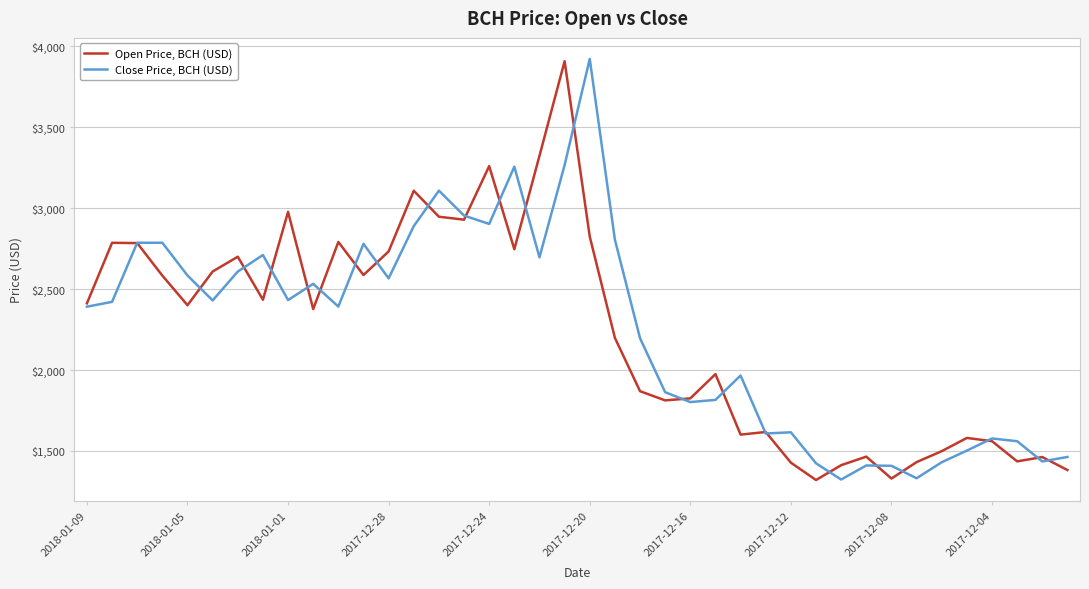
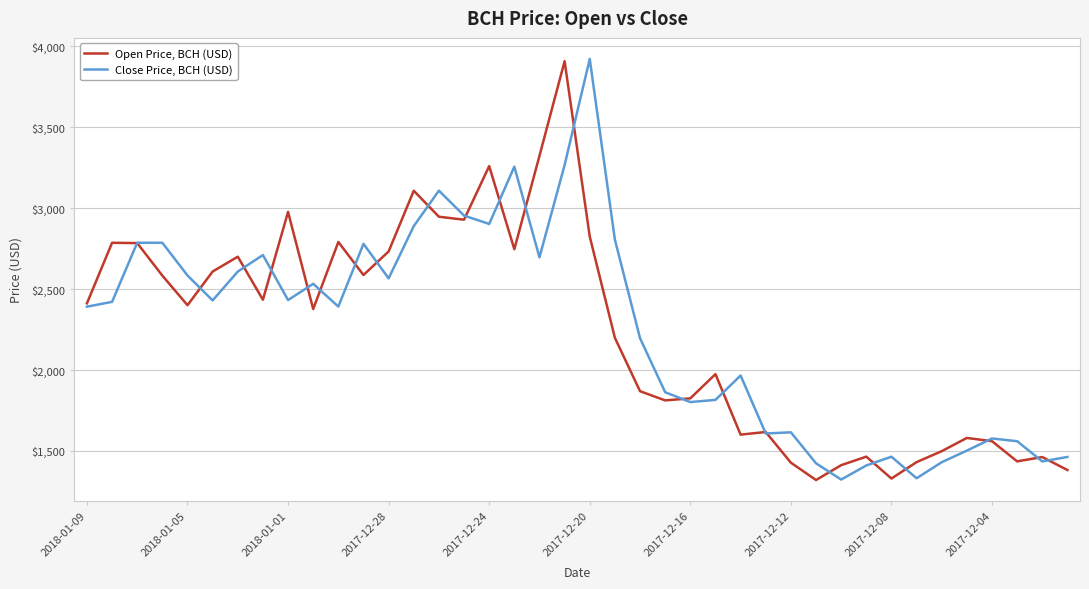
  {
    "Open Price, BCH (USD)": {
      "2018-01-09": "$2,410",
      "2018-01-05": "$2,400",
      "2018-01-01": "$2,980",
      "2017-12-28": "$2,730",
      "2017-12-24": "$3,260",
      "2017-12-20": "$2,830",
      "2017-12-16": "$1,820",
      "2017-12-12": "$1,430",
      "2017-12-08": "$1,330",
      "2017-12-04": "$1,560"
    },
    "Close Price, BCH (USD)": {
      "2018-01-09": "$2,390",
      "2018-01-05": "$2,580",
      "2018-01-01": "$2,430",
      "2017-12-28": "$2,570",
      "2017-12-24": "$2,900",
      "2017-12-20": "$3,920",
      "2017-12-16": "$1,800",
      "2017-12-12": "$1,620",
-     "2017-12-08": "$1,410",
+     "2017-12-08": "$1,460",
      "2017-12-04": "$1,580"
    }
  }
